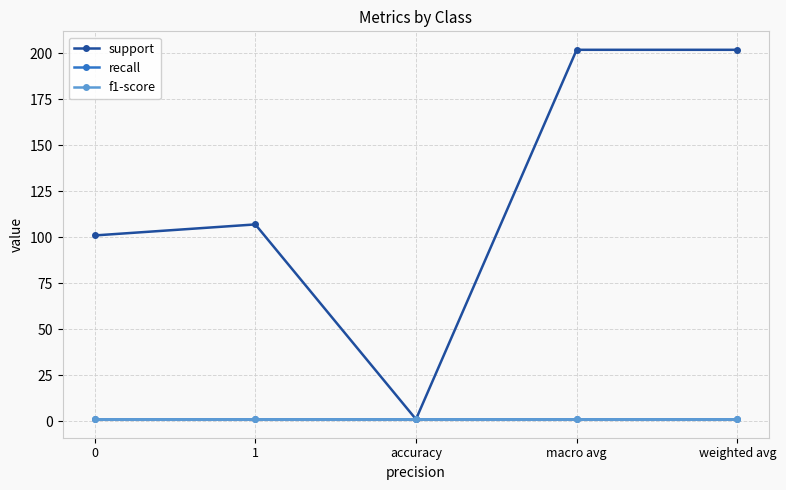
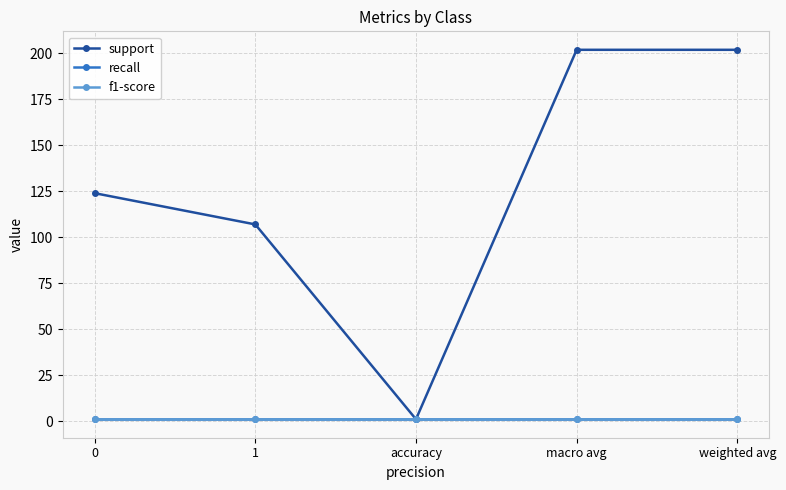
  {
    "support": {
-     "0": 101,
+     "0": 124,
      "1": 107,
      "macro avg": 202,
      "weighted avg": 202
    },
    "f1-score": {
      "0": 1,
      "1": 1,
      "macro avg": 1,
      "weighted avg": 1
    }
  }
